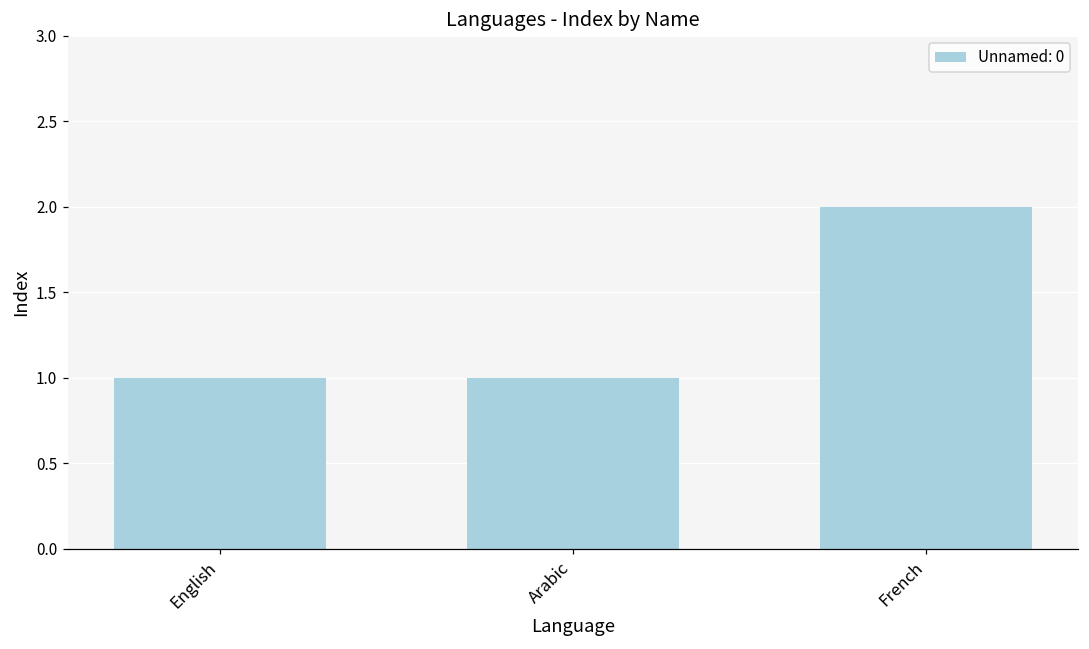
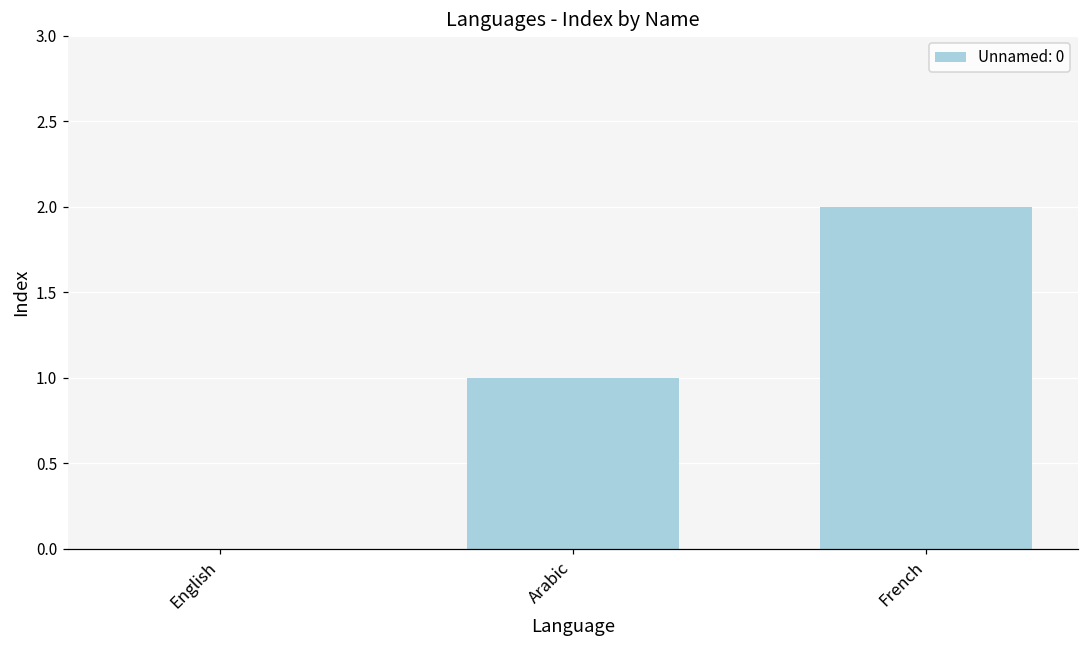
  {
-   "English": 1,
+   "English": 0,
    "Arabic": 1,
    "French": 2
  }
